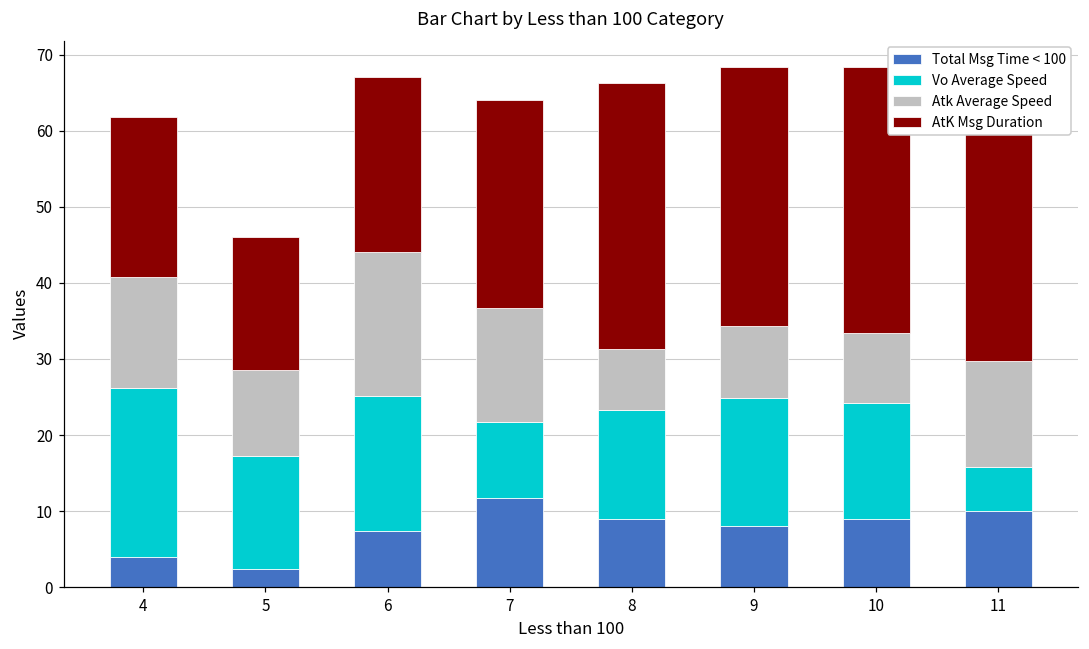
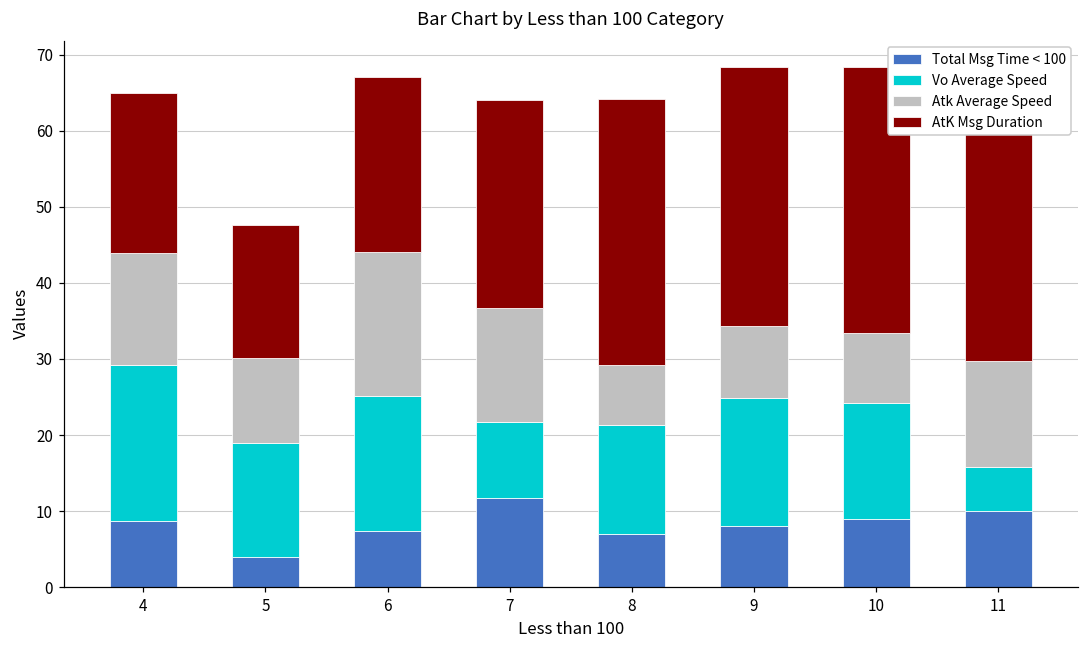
  {
    "Total Msg Time < 100": {
-     "4": 4,
-     "5": 2,
+     "4": 9,
+     "5": 4,
      "6": 7,
      "7": 12,
-     "8": 9,
+     "8": 7,
      "9": 8,
      "10": 9,
      "11": 10
    },
    "Vo Average Speed": {
-     "4": 22,
+     "4": 20,
      "5": 15,
      "6": 18,
      "7": 10,
      "8": 14,
      "9": 17,
      "10": 15,
      "11": 6
    },
    "Atk Average Speed": {
      "4": 15,
      "5": 11,
      "6": 19,
      "7": 15,
      "8": 8,
      "9": 9,
      "10": 9,
      "11": 14
    },
    "AtK Msg Duration": {
      "4": 21,
      "5": 17,
      "6": 23,
      "7": 27,
      "8": 35,
      "9": 34,
      "10": 35
    }
  }
